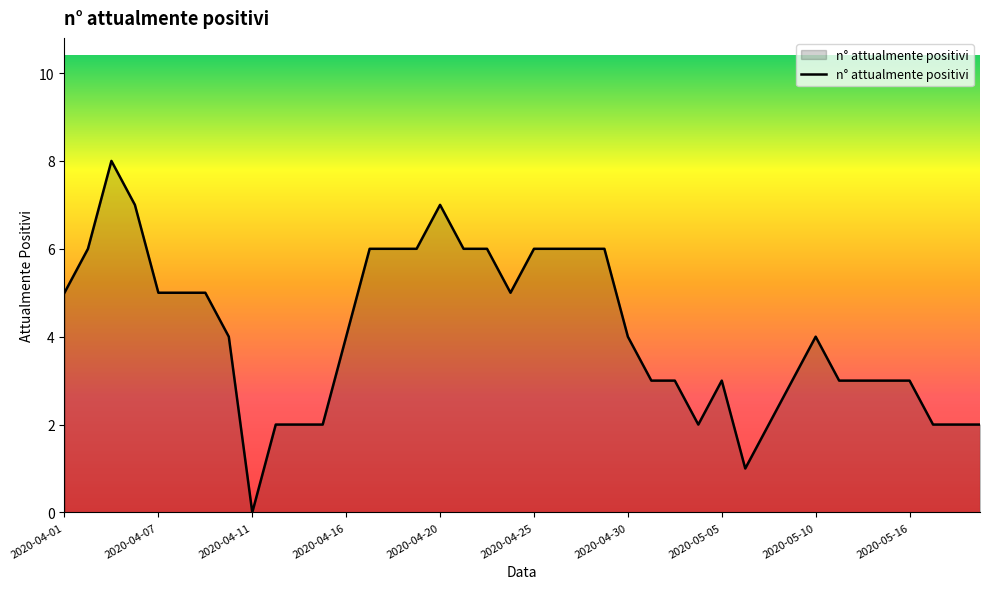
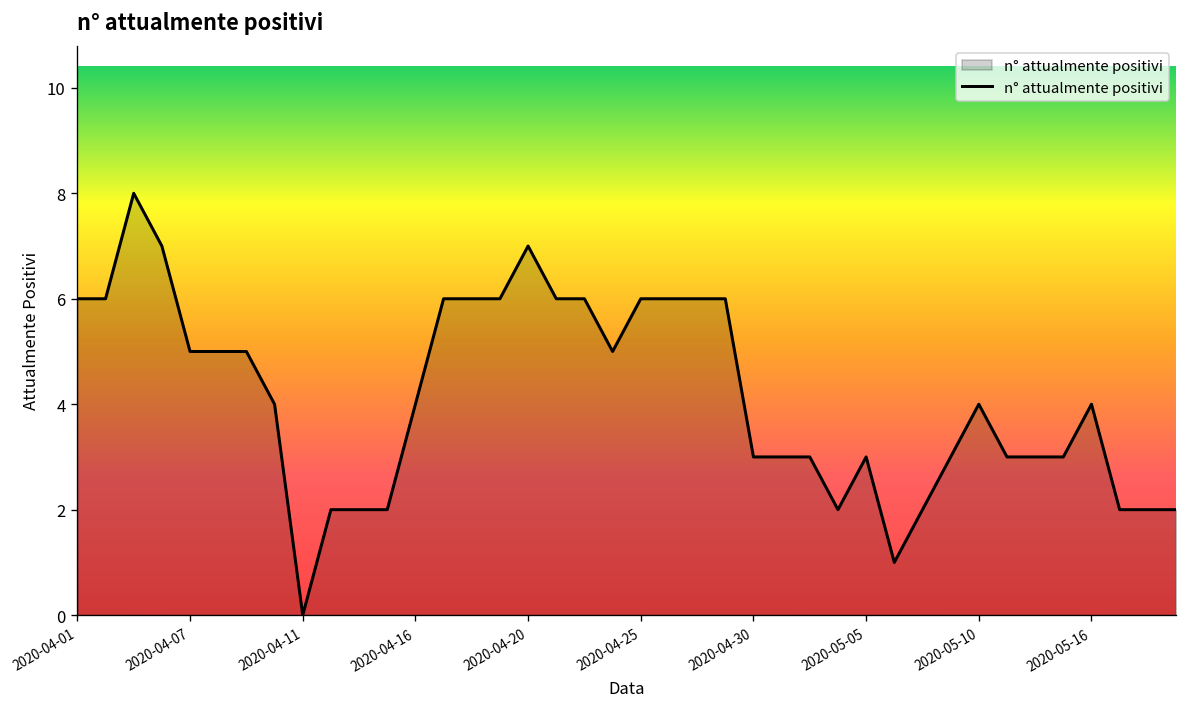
  {
-   "2020-04-01": 5,
+   "2020-04-01": 6,
    "2020-04-07": 5,
    "2020-04-11": 0,
    "2020-04-16": 4,
    "2020-04-20": 7,
    "2020-04-25": 6,
-   "2020-04-30": 4,
+   "2020-04-30": 3,
    "2020-05-05": 3,
    "2020-05-10": 4,
-   "2020-05-16": 3
+   "2020-05-16": 4
  }
